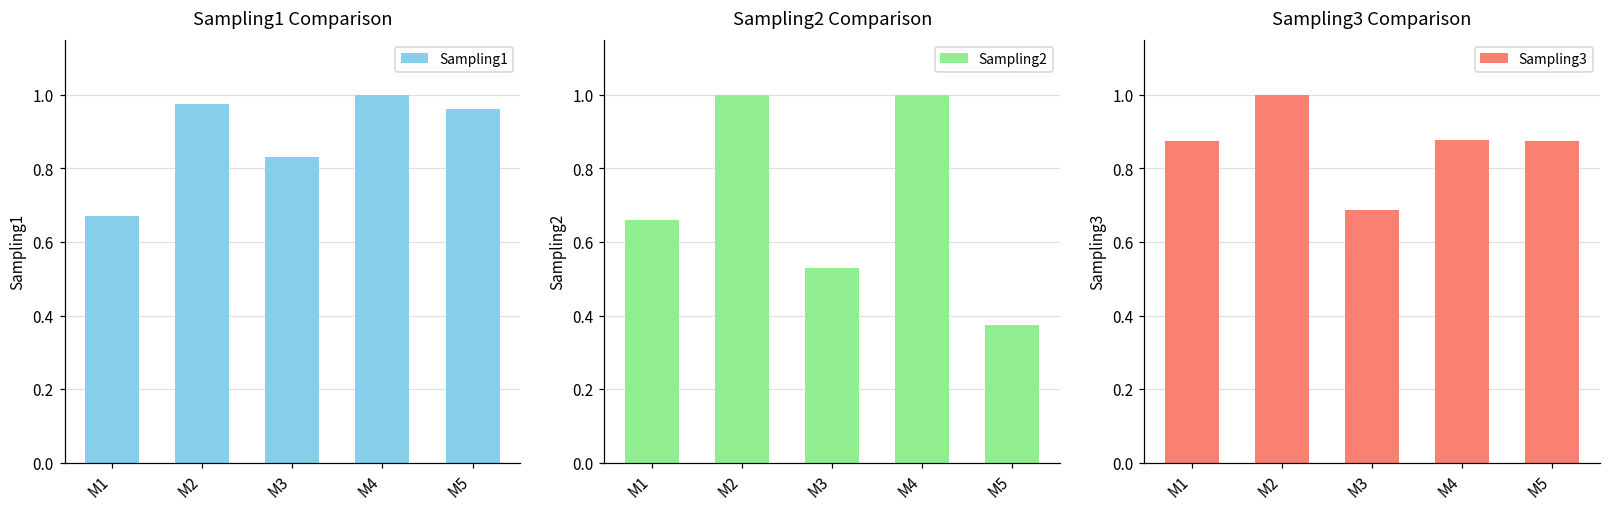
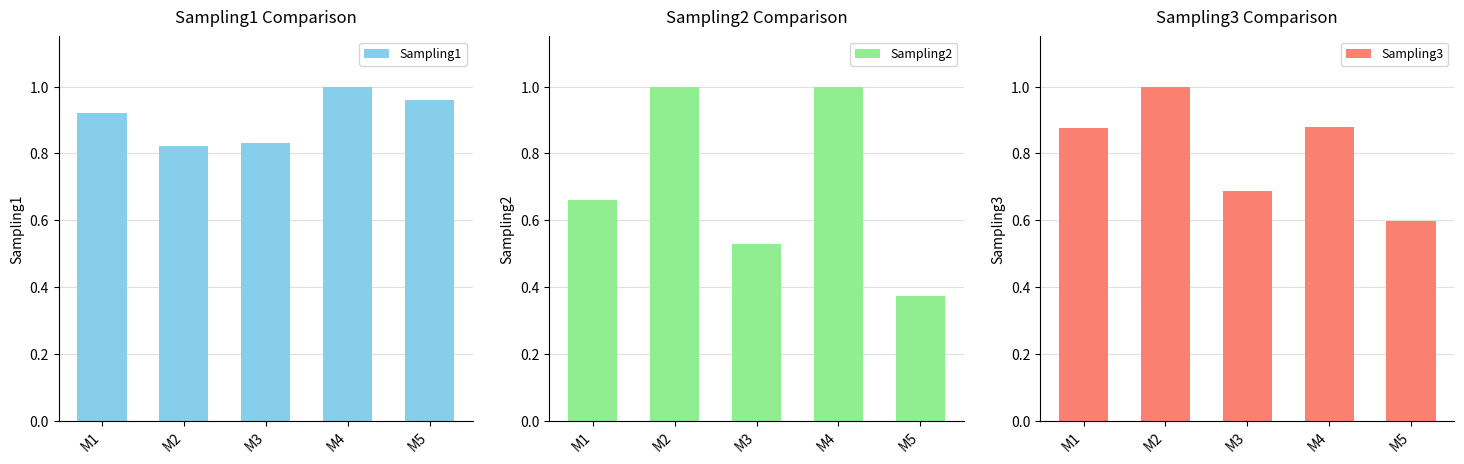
  {
    "Sampling1 Comparison": {
-     "M1": 0.67,
-     "M2": 0.97,
+     "M1": 0.92,
+     "M2": 0.82,
      "M3": 0.83,
      "M4": 1.00,
      "M5": 0.96
    },
    "Sampling2 Comparison": {
      "M1": 0.66,
      "M2": 1.00,
      "M3": 0.53,
      "M4": 1.00,
      "M5": 0.38
    },
    "Sampling3 Comparison": {
      "M1": 0.88,
      "M2": 1.00,
      "M3": 0.69,
      "M4": 0.88,
-     "M5": 0.88
+     "M5": 0.60
    }
  }
